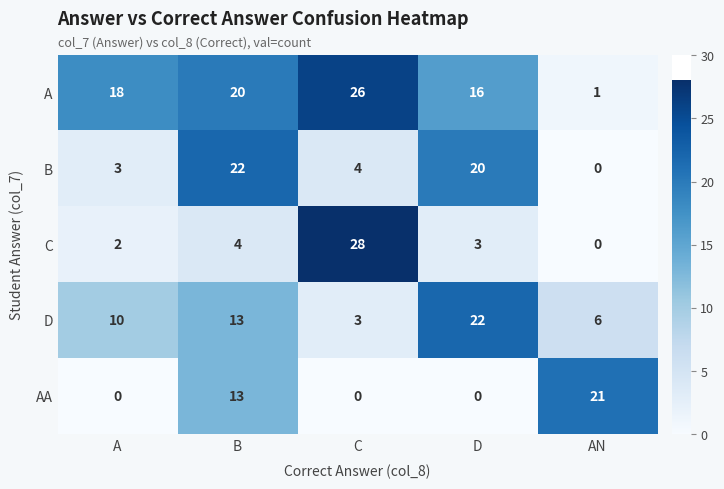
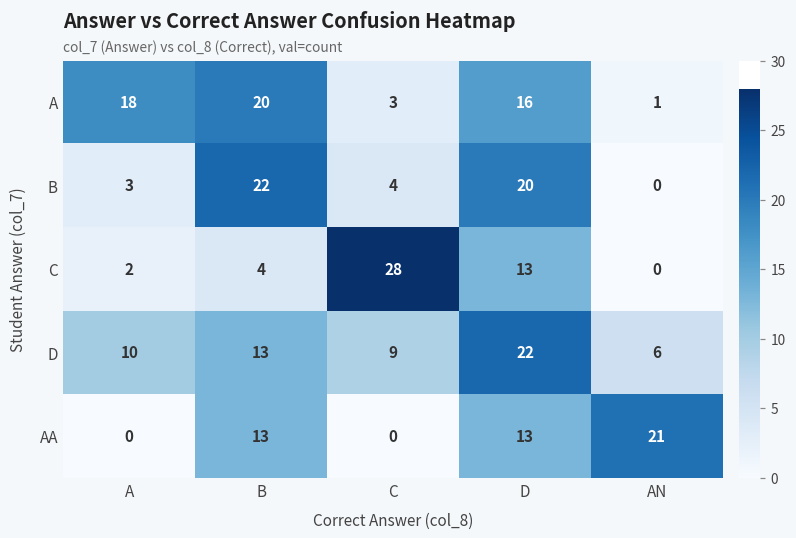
  {
    "A": {
      "A": 18,
      "B": 20,
-     "C": 26,
+     "C": 3,
      "D": 16,
      "AN": 1
    },
    "B": {
      "A": 3,
      "B": 22,
      "C": 4,
      "D": 20,
      "AN": 0
    },
    "C": {
      "A": 2,
      "B": 4,
      "C": 28,
-     "D": 3,
+     "D": 13,
      "AN": 0
    },
    "D": {
      "A": 10,
      "B": 13,
-     "C": 3,
+     "C": 9,
      "D": 22,
      "AN": 6
    },
    "AA": {
      "A": 0,
      "B": 13,
      "C": 0,
-     "D": 0,
+     "D": 13,
      "AN": 21
    }
  }
